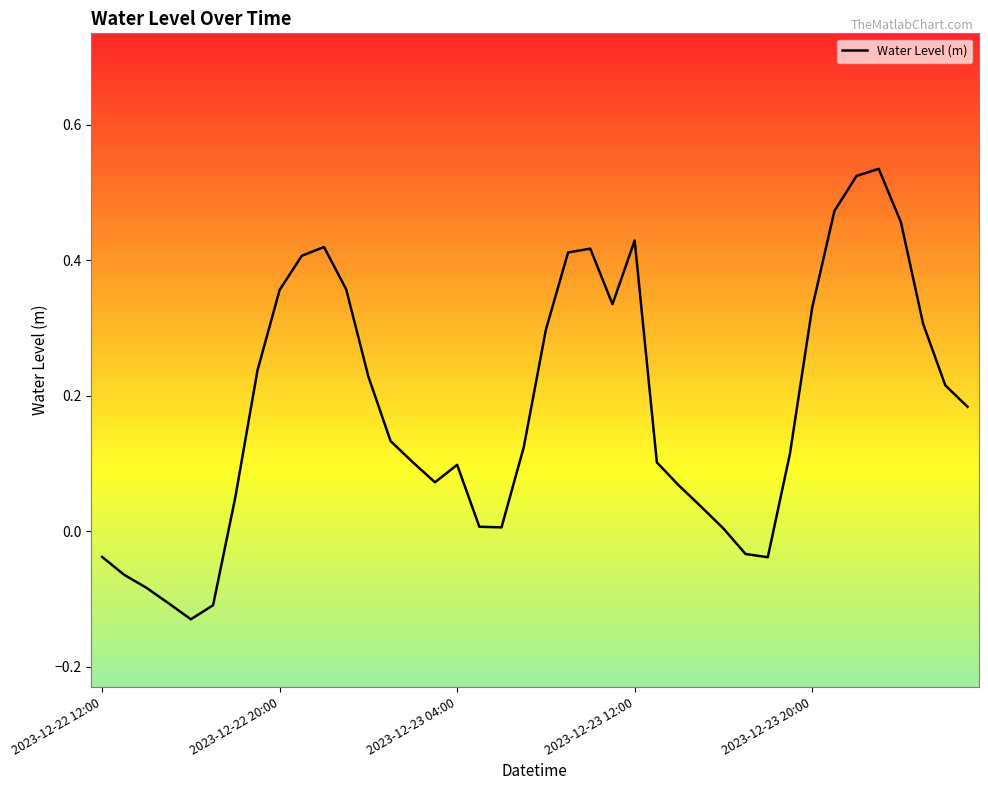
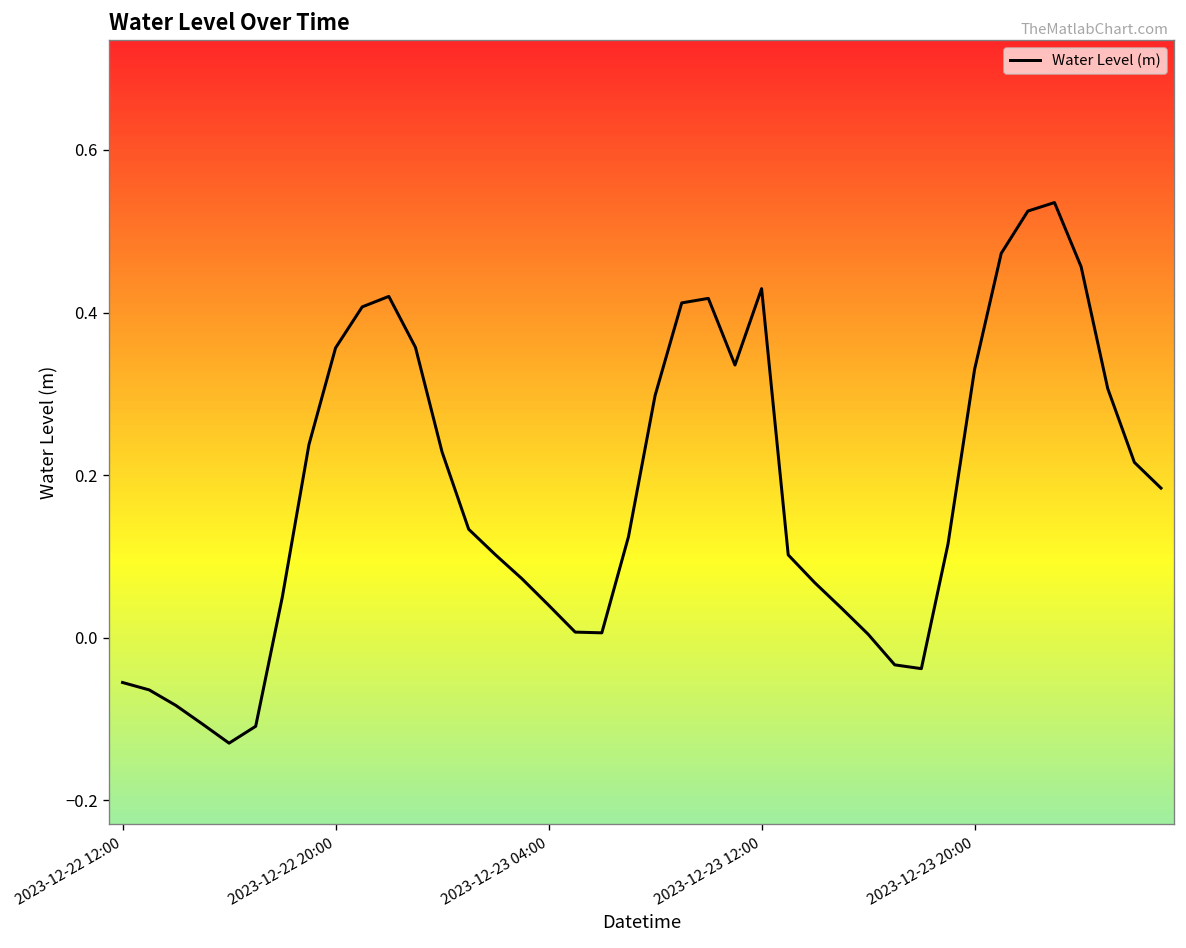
  {
-   "2023-12-22 12:00": -0.04,
+   "2023-12-22 12:00": -0.06,
    "2023-12-22 20:00": 0.36,
-   "2023-12-23 04:00": 0.10,
+   "2023-12-23 04:00": 0.04,
    "2023-12-23 12:00": 0.43,
    "2023-12-23 20:00": 0.33
  }
